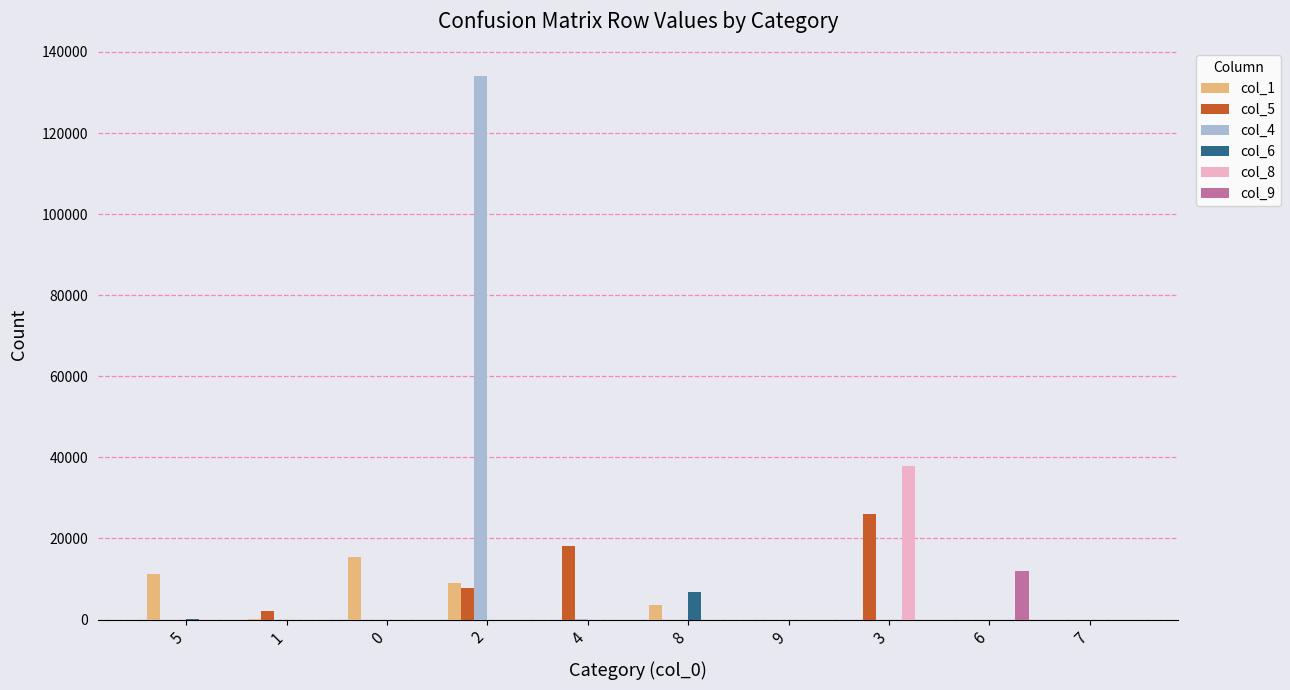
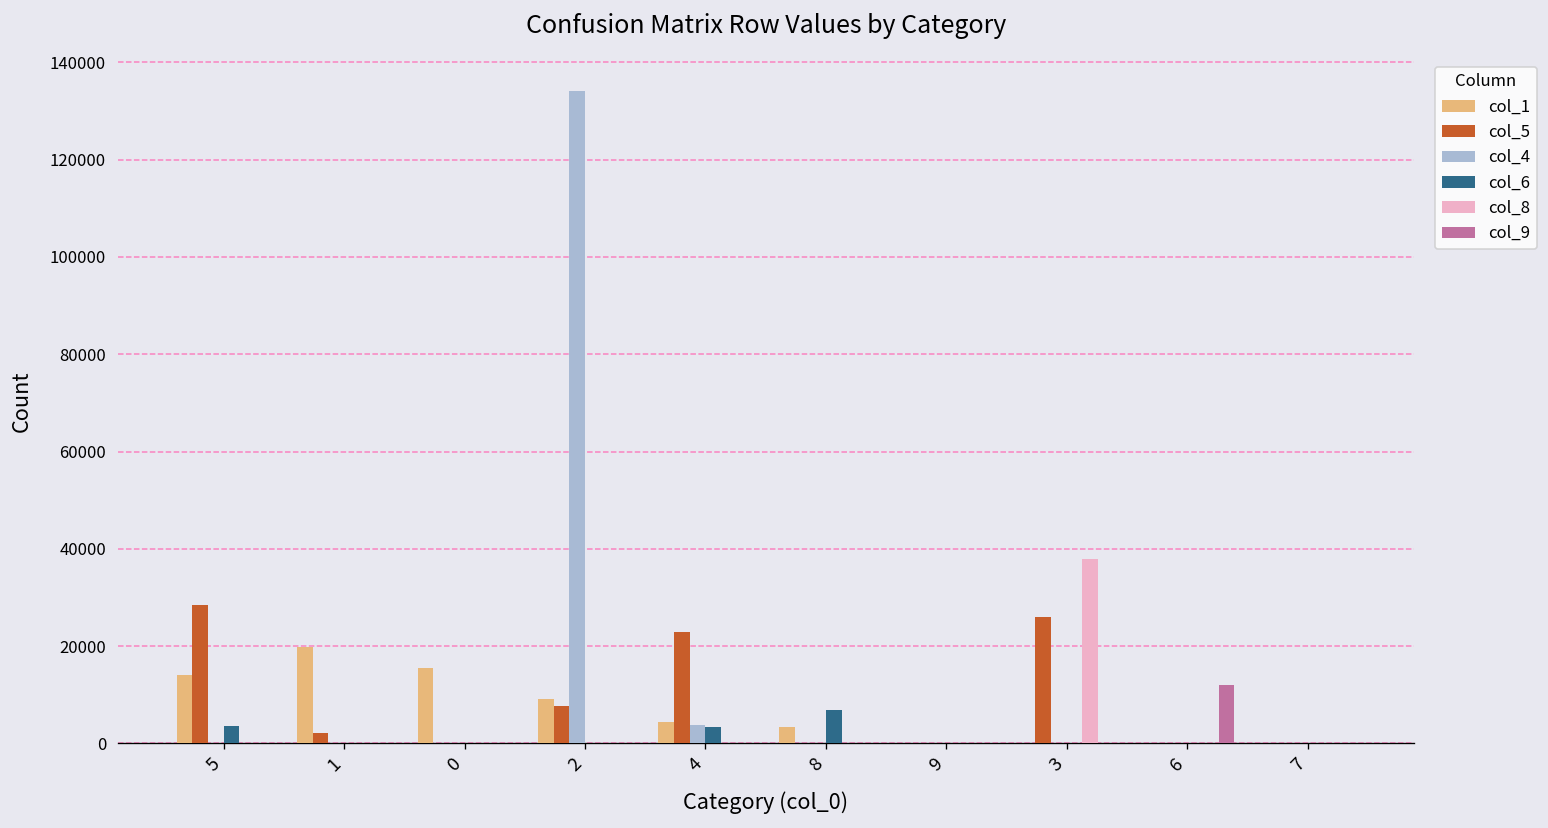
  {
    "col_1": {
-     "5": 11000,
-     "1": 0,
+     "5": 14000,
+     "1": 20000,
      "0": 16000,
      "2": 9000,
-     "4": 0,
+     "4": 4000,
      "8": 3000,
      "9": 0,
      "6": 0,
      "7": 0
    },
    "col_5": {
-     "5": 0,
+     "5": 28000,
      "1": 2000,
      "2": 8000,
-     "4": 18000,
+     "4": 23000,
      "8": 0,
      "9": 0,
      "3": 26000
    },
    "col_4": {
      "0": 0,
      "2": 134000,
-     "4": 0,
+     "4": 4000,
      "8": 0,
      "9": 0,
      "3": 0,
      "7": 0
    },
    "col_6": {
-     "5": 0,
+     "5": 4000,
      "1": 0,
      "0": 0,
      "2": 0,
-     "4": 0,
+     "4": 3000,
      "8": 7000,
      "3": 0,
      "6": 0,
      "7": 0
    },
    "col_8": {
      "1": 0,
      "0": 0,
      "2": 0,
      "8": 0,
      "9": 0,
      "3": 38000,
      "6": 0
    },
    "col_9": {
      "5": 0,
      "1": 0,
      "0": 0,
      "8": 0,
      "9": 0,
      "3": 0,
      "6": 12000
    }
  }
